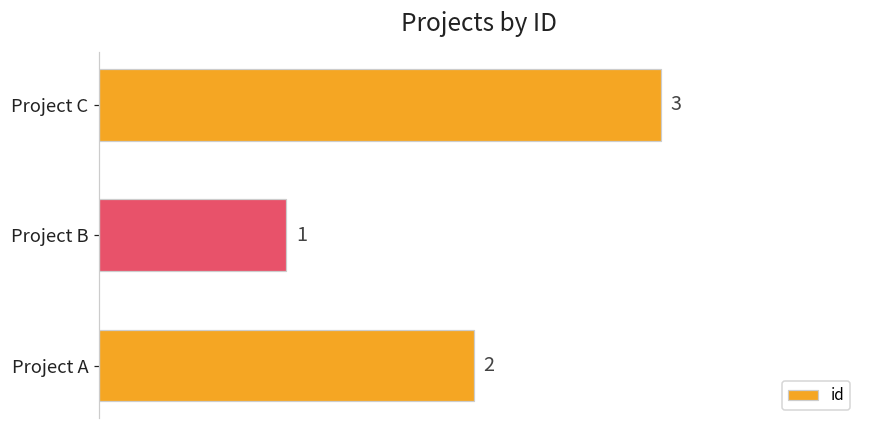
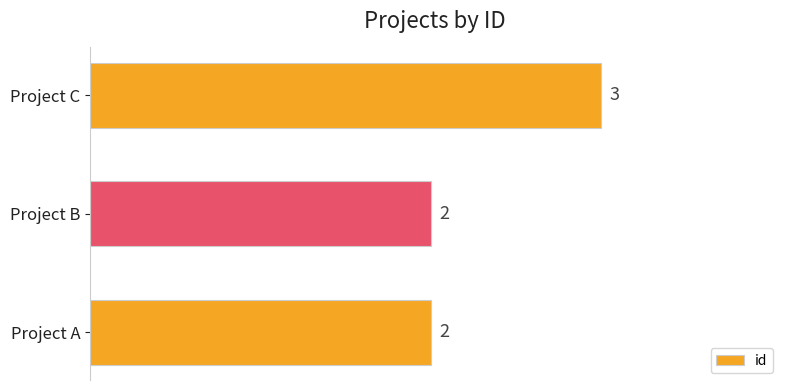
  {
    "Project C": 3,
-   "Project B": 1,
+   "Project B": 2,
    "Project A": 2
  }
